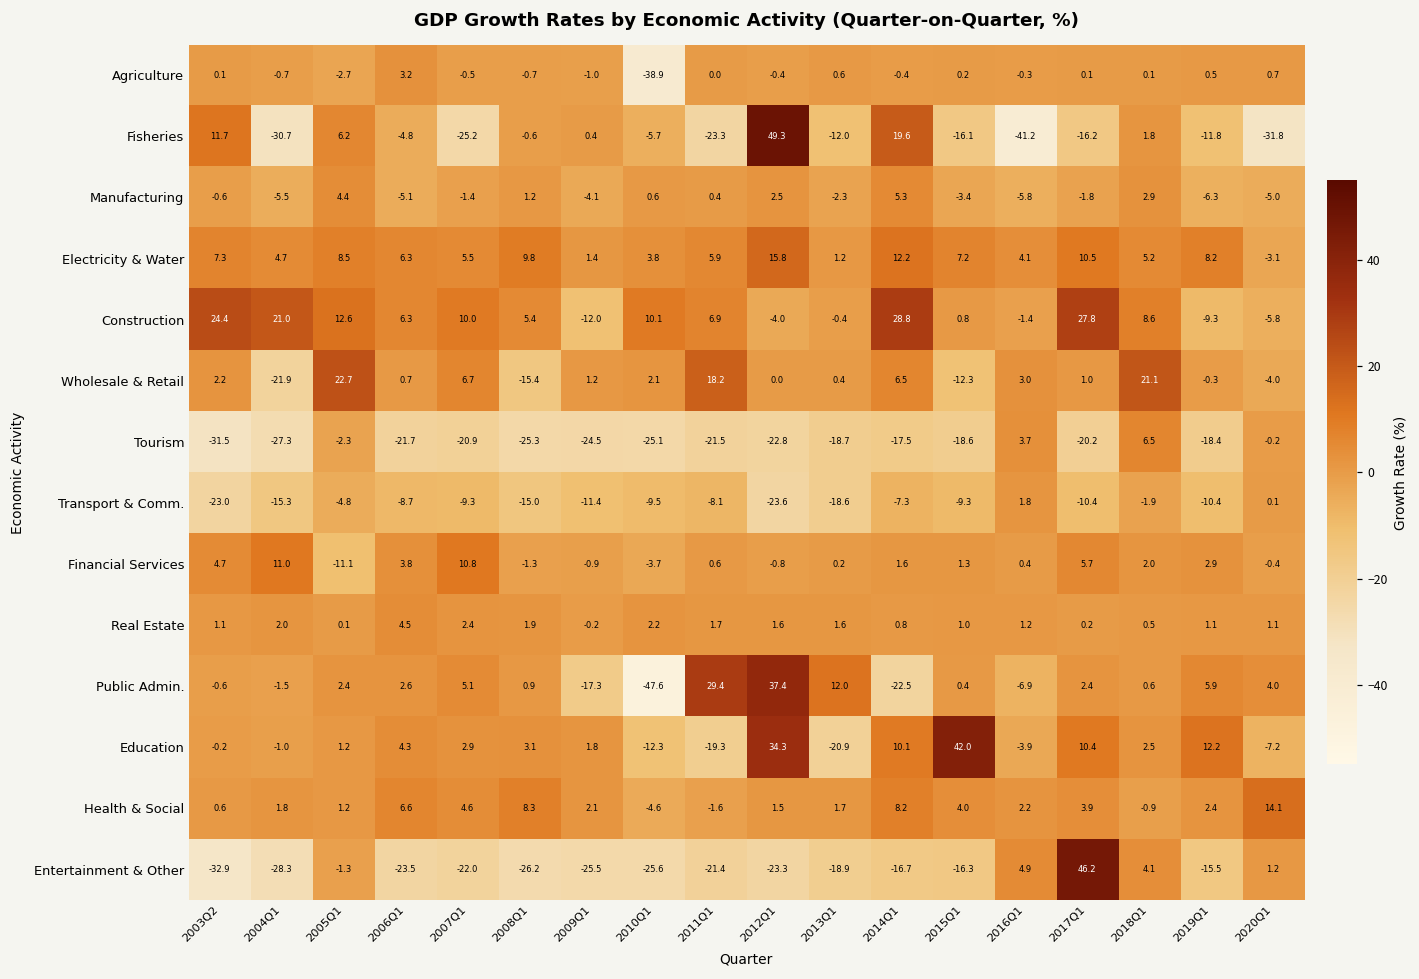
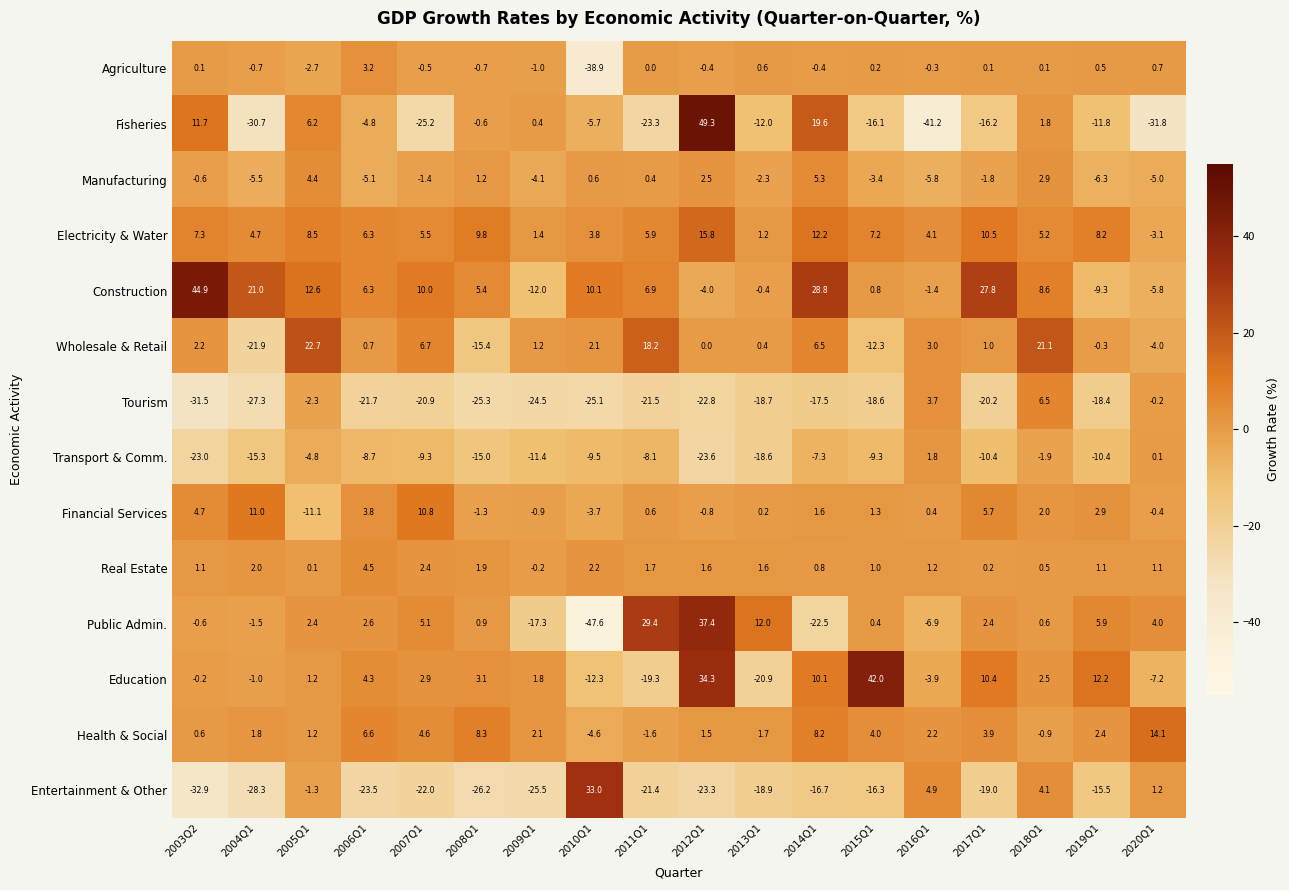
  {
    "Construction": {
-     "2003Q2": 24.4,
+     "2003Q2": 44.9,
      "2004Q1": 21.0,
      "2005Q1": 12.6,
      "2006Q1": 6.3,
      "2007Q1": 10.0,
      "2008Q1": 5.4,
      "2009Q1": -12.0,
      "2010Q1": 10.1,
      "2011Q1": 6.9,
      "2012Q1": -4.0,
      "2013Q1": -0.4,
      "2014Q1": 28.8,
      "2015Q1": 0.8,
      "2016Q1": -1.4,
      "2017Q1": 27.8,
      "2018Q1": 8.6,
      "2019Q1": -9.3,
      "2020Q1": -5.8
    },
    "Entertainment & Other": {
      "2003Q2": -32.9,
      "2004Q1": -28.3,
      "2005Q1": -1.3,
      "2006Q1": -23.5,
      "2007Q1": -22.0,
      "2008Q1": -26.2,
      "2009Q1": -25.5,
-     "2010Q1": -25.6,
+     "2010Q1": 33.0,
      "2011Q1": -21.4,
      "2012Q1": -23.3,
      "2013Q1": -18.9,
      "2014Q1": -16.7,
      "2015Q1": -16.3,
      "2016Q1": 4.9,
-     "2017Q1": 46.2,
+     "2017Q1": -19.0,
      "2018Q1": 4.1,
      "2019Q1": -15.5,
      "2020Q1": 1.2
    }
  }
